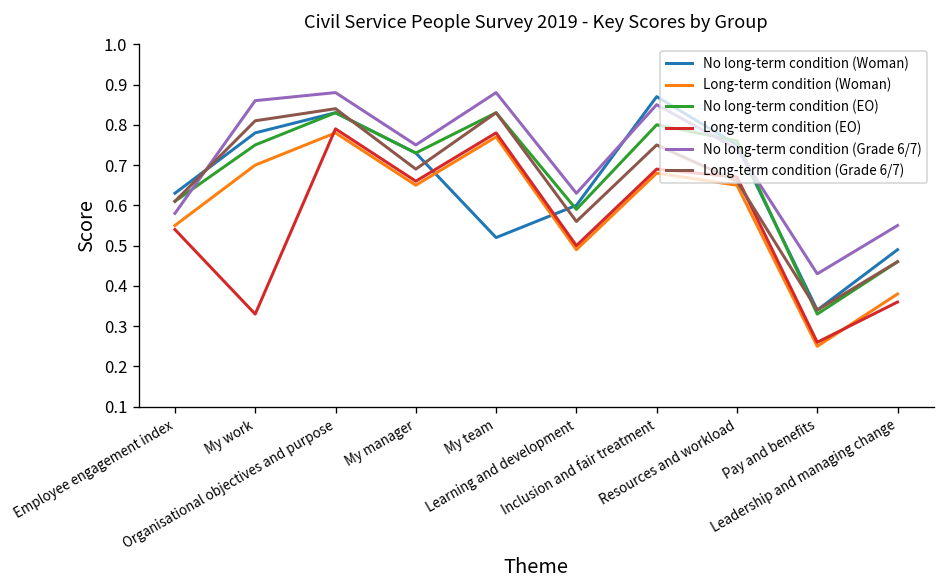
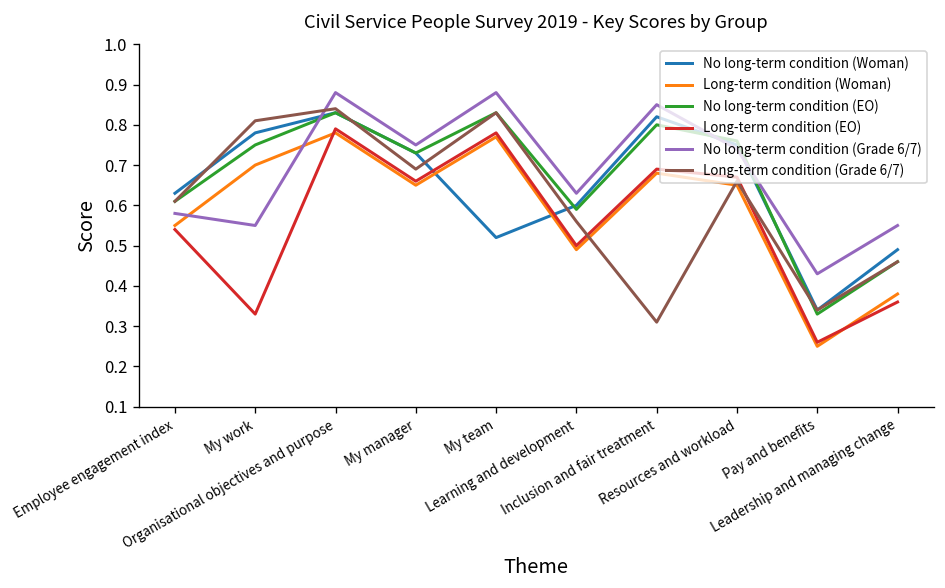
  {
    "No long-term condition (Woman)": {
      "Employee engagement index": 0.63,
      "My work": 0.78,
      "My team": 0.52,
      "Learning and development": 0.60,
-     "Inclusion and fair treatment": 0.87,
+     "Inclusion and fair treatment": 0.82,
      "Leadership and managing change": 0.49
    },
    "Long-term condition (Woman)": {
      "Employee engagement index": 0.55,
      "My work": 0.70,
      "Organisational objectives and purpose": 0.78,
      "My manager": 0.65,
      "My team": 0.77,
      "Learning and development": 0.49,
      "Inclusion and fair treatment": 0.68,
      "Resources and workload": 0.65,
      "Pay and benefits": 0.25,
      "Leadership and managing change": 0.38
    },
    "No long-term condition (EO)": {
      "My work": 0.75,
      "Learning and development": 0.59,
      "Inclusion and fair treatment": 0.80,
      "Pay and benefits": 0.33
    },
    "Long-term condition (EO)": {
      "Employee engagement index": 0.54,
      "My work": 0.33,
      "Organisational objectives and purpose": 0.79,
      "My manager": 0.66,
      "My team": 0.78,
      "Learning and development": 0.50,
      "Inclusion and fair treatment": 0.69,
      "Resources and workload": 0.67,
      "Pay and benefits": 0.26,
      "Leadership and managing change": 0.36
    },
    "No long-term condition (Grade 6/7)": {
      "Employee engagement index": 0.58,
-     "My work": 0.86,
+     "My work": 0.55,
      "Organisational objectives and purpose": 0.88,
      "My manager": 0.75,
      "My team": 0.88,
      "Learning and development": 0.63,
      "Inclusion and fair treatment": 0.85,
      "Pay and benefits": 0.43,
      "Leadership and managing change": 0.55
    },
    "Long-term condition (Grade 6/7)": {
      "My work": 0.81,
      "Organisational objectives and purpose": 0.84,
      "My manager": 0.69,
      "Learning and development": 0.56,
-     "Inclusion and fair treatment": 0.75,
+     "Inclusion and fair treatment": 0.31,
      "Resources and workload": 0.66
    }
  }
